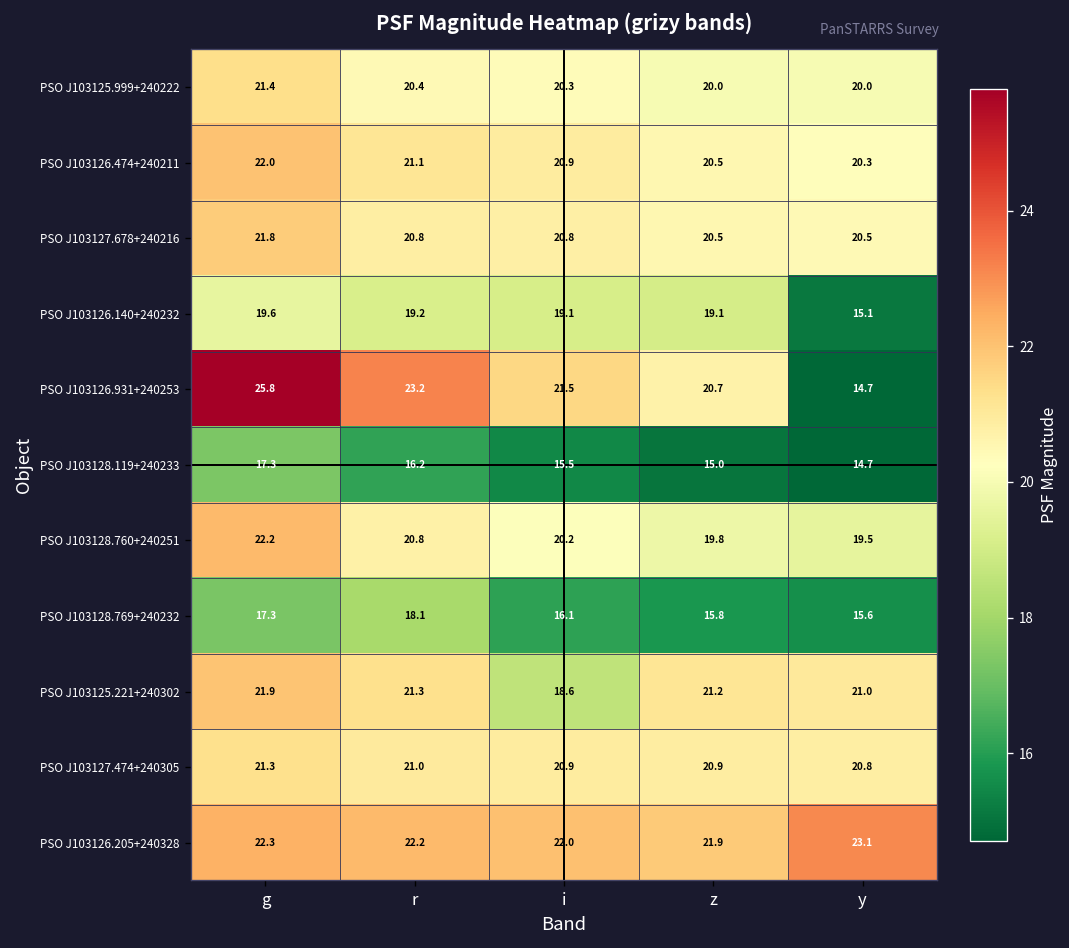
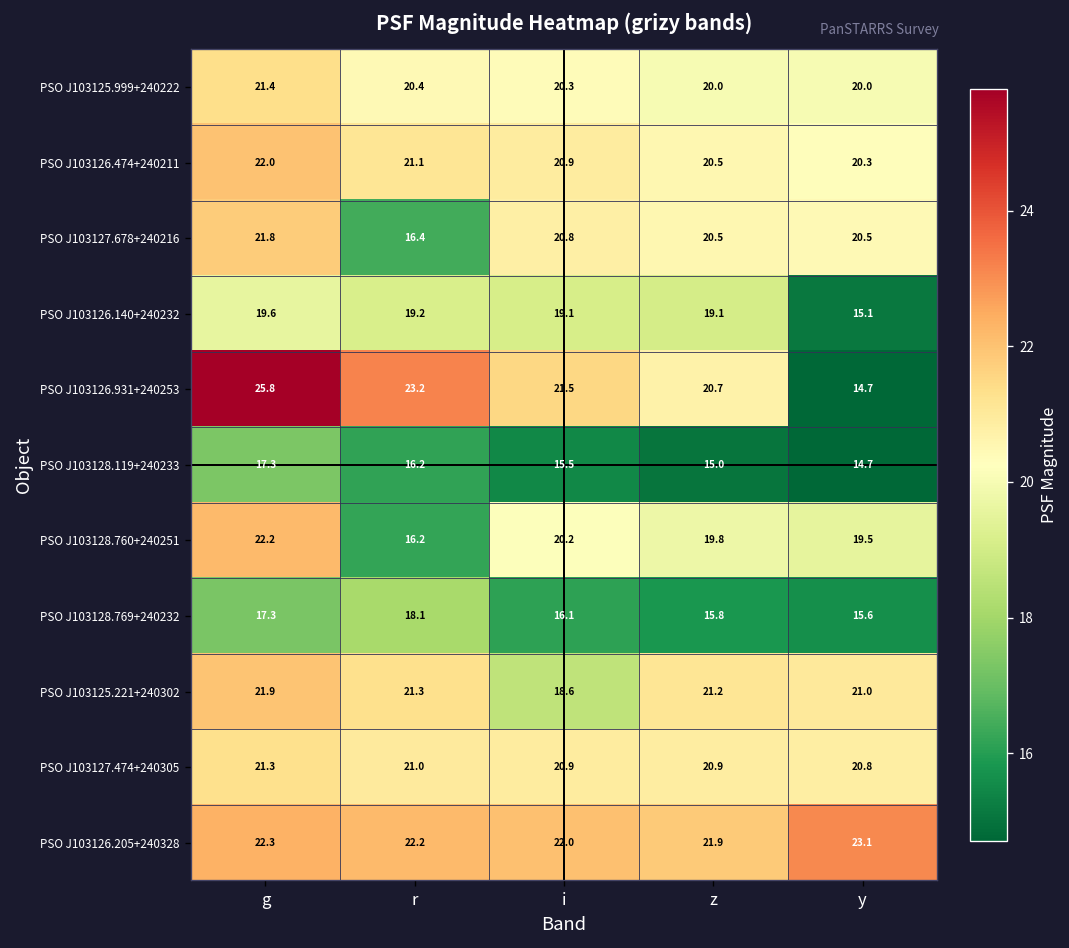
  {
    "PSO J103125.999+240222": {
      "g": 21.4,
      "r": 20.4,
      "i": 20.3,
      "z": 20.0,
      "y": 20.0
    },
    "PSO J103126.474+240211": {
      "g": 22.0,
      "r": 21.1,
      "i": 20.9,
      "z": 20.5,
      "y": 20.3
    },
    "PSO J103127.678+240216": {
      "g": 21.8,
-     "r": 20.8,
+     "r": 16.4,
      "i": 20.8,
      "z": 20.5,
      "y": 20.5
    },
    "PSO J103126.140+240232": {
      "g": 19.6,
      "r": 19.2,
      "i": 19.1,
      "z": 19.1,
      "y": 15.1
    },
    "PSO J103126.931+240253": {
      "g": 25.8,
      "r": 23.2,
      "i": 21.5,
      "z": 20.7,
      "y": 14.7
    },
    "PSO J103128.119+240233": {
      "g": 17.3,
      "r": 16.2,
      "i": 15.5,
      "z": 15.0,
      "y": 14.7
    },
    "PSO J103128.760+240251": {
      "g": 22.2,
-     "r": 20.8,
+     "r": 16.2,
      "i": 20.2,
      "z": 19.8,
      "y": 19.5
    },
    "PSO J103128.769+240232": {
      "g": 17.3,
      "r": 18.1,
      "i": 16.1,
      "z": 15.8,
      "y": 15.6
    },
    "PSO J103125.221+240302": {
      "g": 21.9,
      "r": 21.3,
      "i": 18.6,
      "z": 21.2,
      "y": 21.0
    },
    "PSO J103127.474+240305": {
      "g": 21.3,
      "r": 21.0,
      "i": 20.9,
      "z": 20.9,
      "y": 20.8
    },
    "PSO J103126.205+240328": {
      "g": 22.3,
      "r": 22.2,
      "i": 22.0,
      "z": 21.9,
      "y": 23.1
    }
  }
